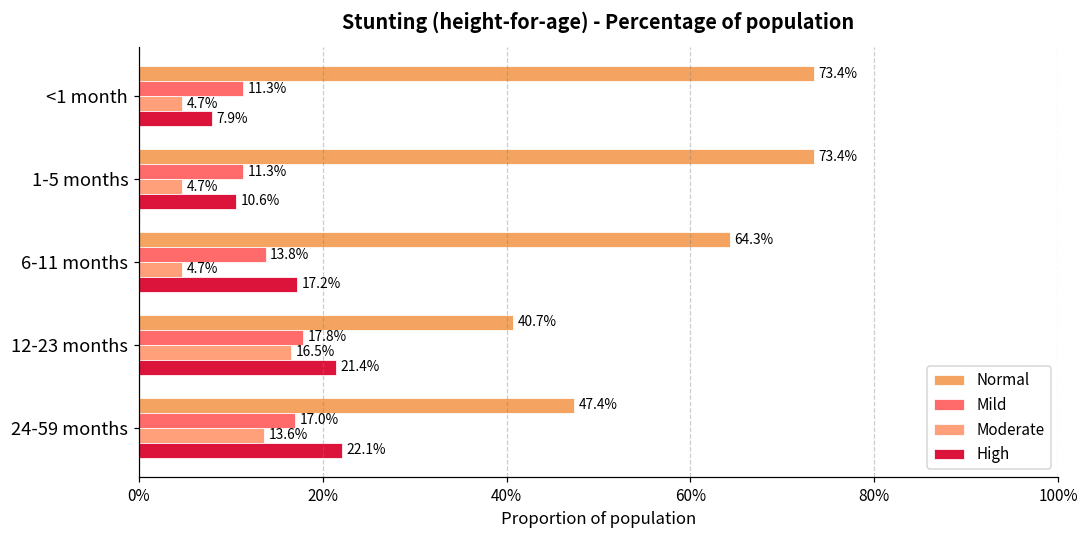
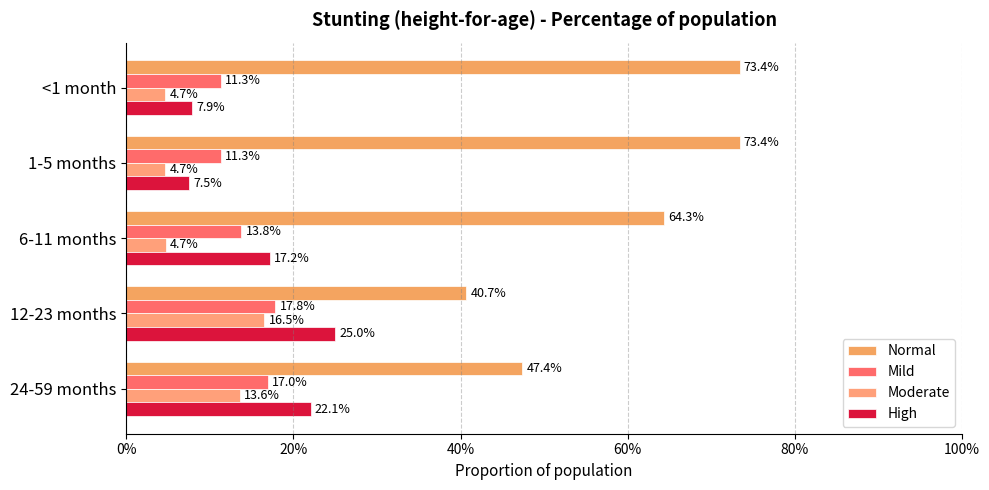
  {
    "High": {
      "<1 month": "7.9%",
-     "1-5 months": "10.6%",
+     "1-5 months": "7.5%",
      "6-11 months": "17.2%",
-     "12-23 months": "21.4%",
+     "12-23 months": "25.0%",
      "24-59 months": "22.1%"
    }
  }
